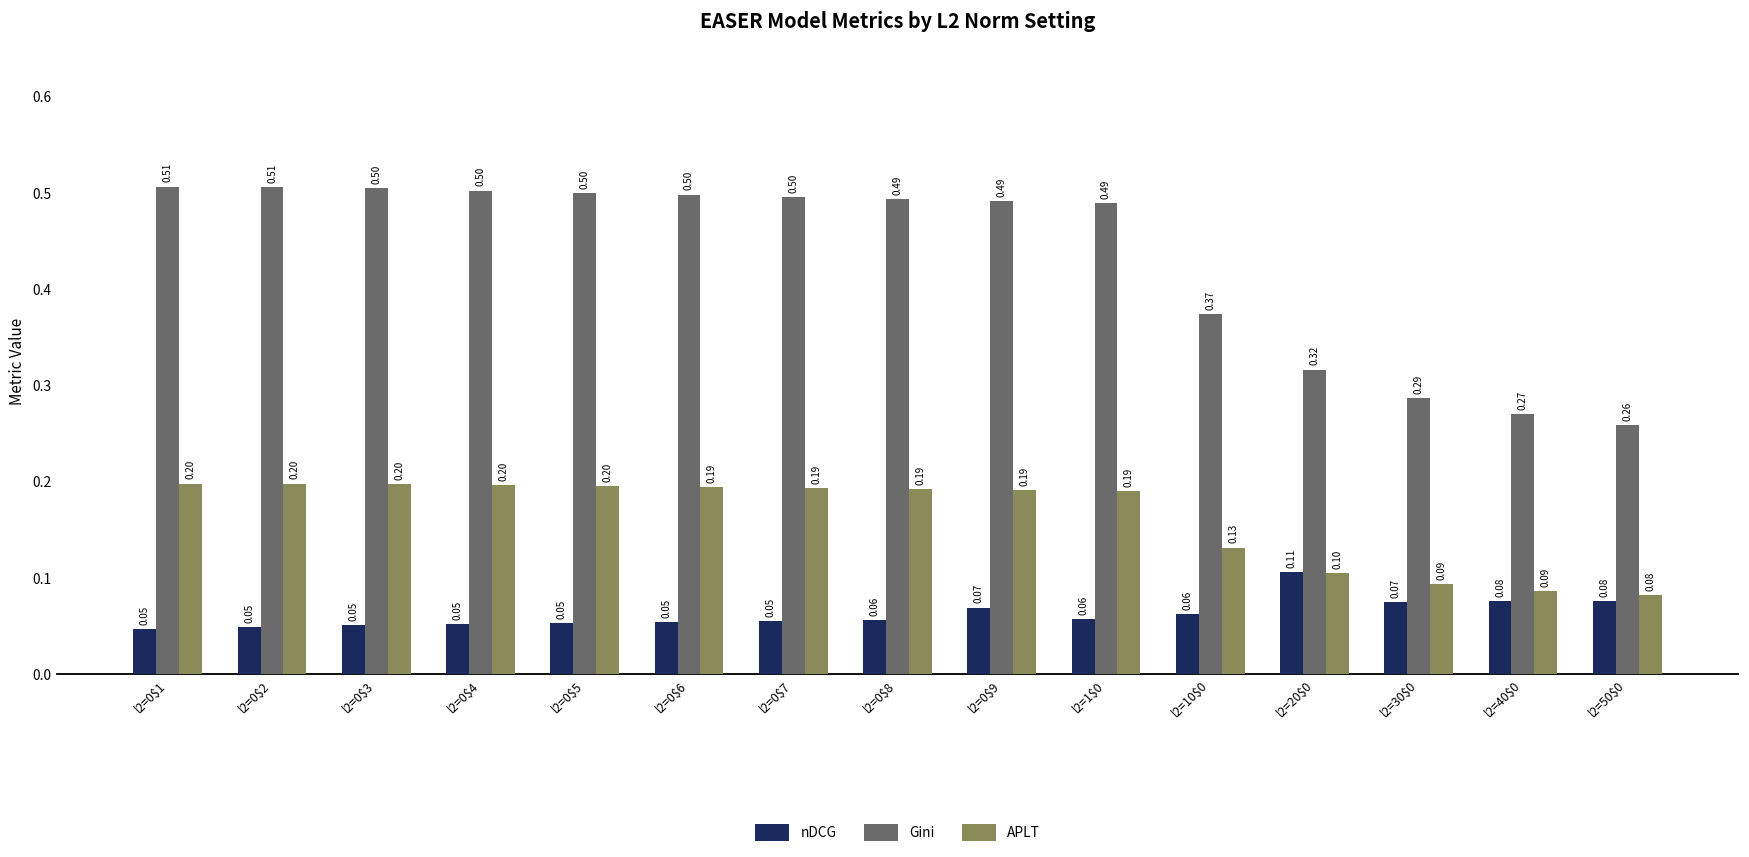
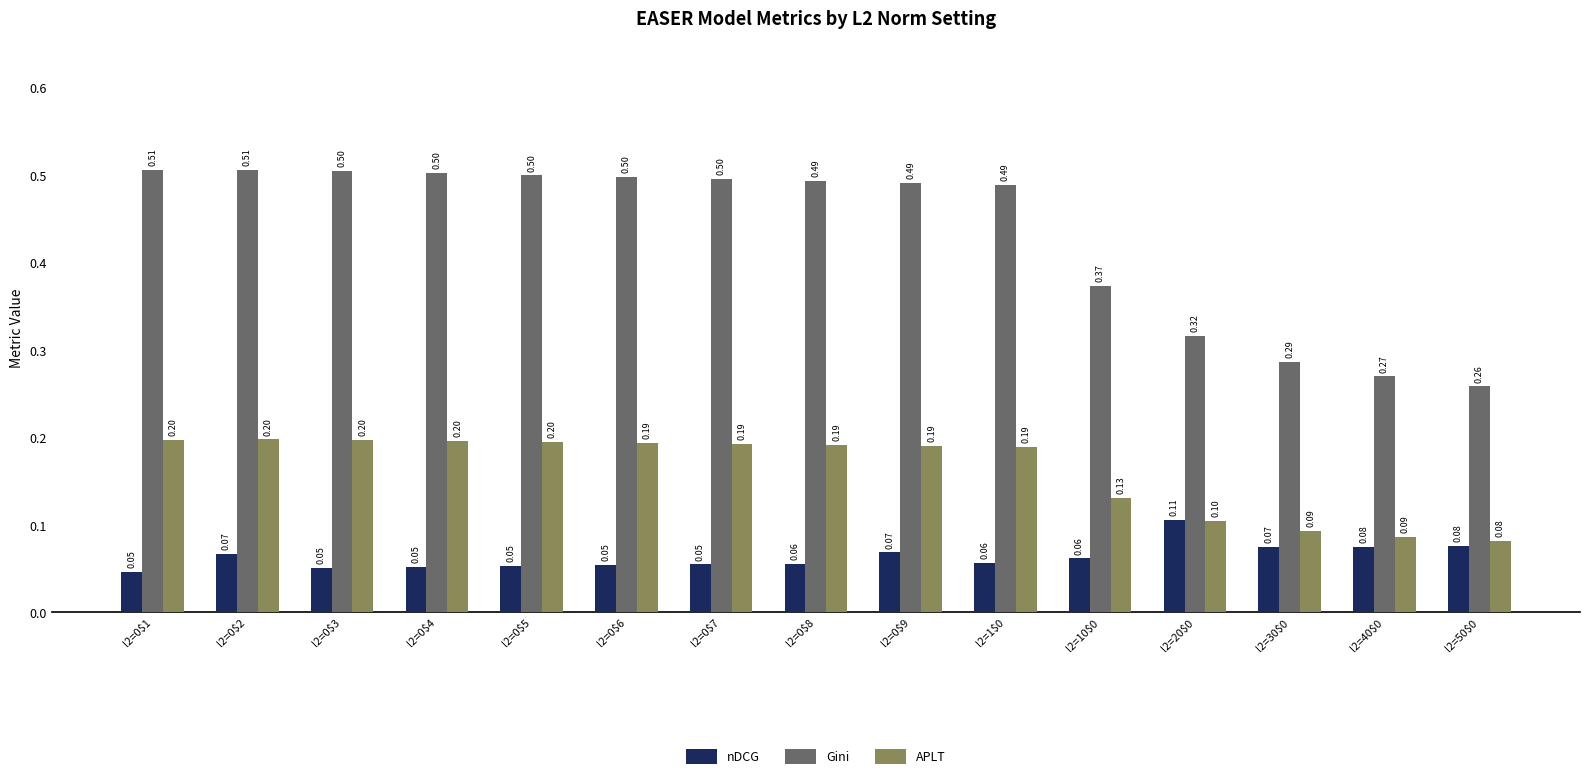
  {
    "nDCG": {
      "l2=0$1": 0.05,
-     "l2=0$2": 0.05,
+     "l2=0$2": 0.07,
      "l2=0$3": 0.05,
      "l2=0$4": 0.05,
      "l2=0$5": 0.05,
      "l2=0$6": 0.05,
      "l2=0$7": 0.05,
      "l2=0$8": 0.06,
      "l2=0$9": 0.07,
      "l2=1$0": 0.06,
      "l2=10$0": 0.06,
      "l2=20$0": 0.11,
      "l2=30$0": 0.07,
      "l2=40$0": 0.08,
      "l2=50$0": 0.08
    }
  }
